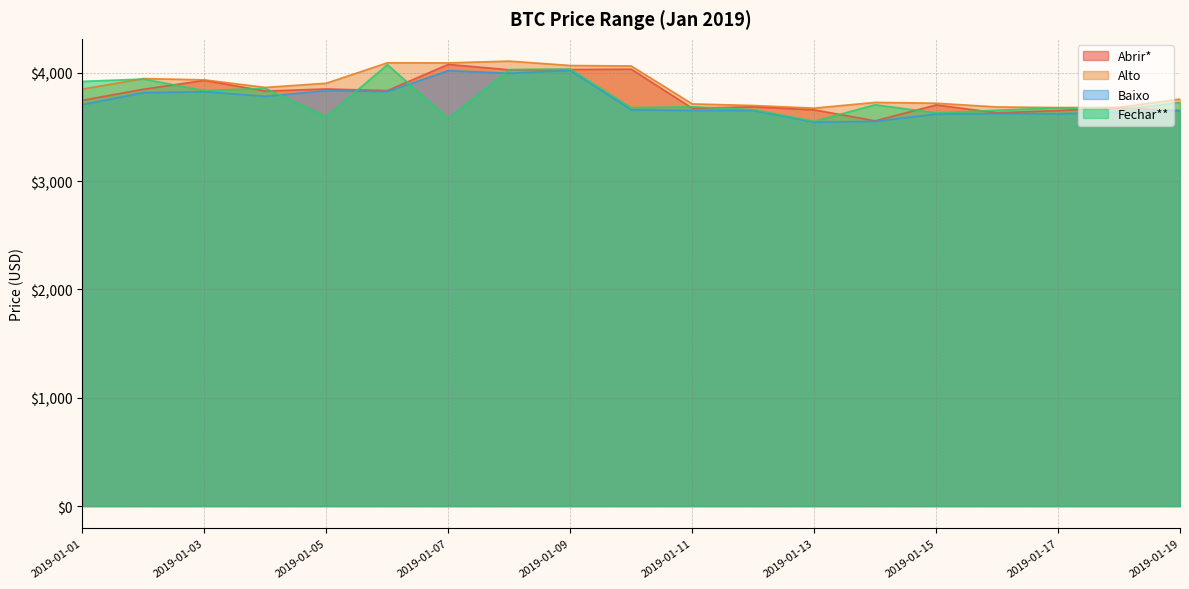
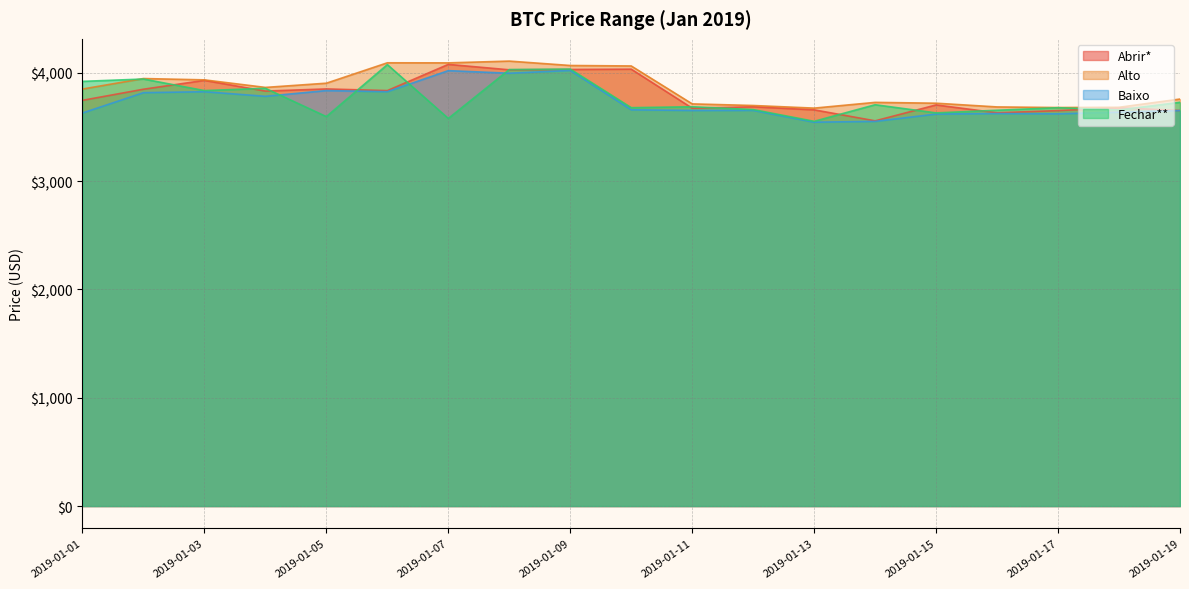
  {
    "Baixo": {
-     "2019-01-01": "$3,710",
+     "2019-01-01": "$3,630",
      "2019-01-07": "$4,020",
      "2019-01-17": "$3,620"
    },
    "Fechar**": {
      "2019-01-01": "$3,920",
      "2019-01-05": "$3,600",
      "2019-01-07": "$3,580",
      "2019-01-19": "$3,730"
    }
  }
